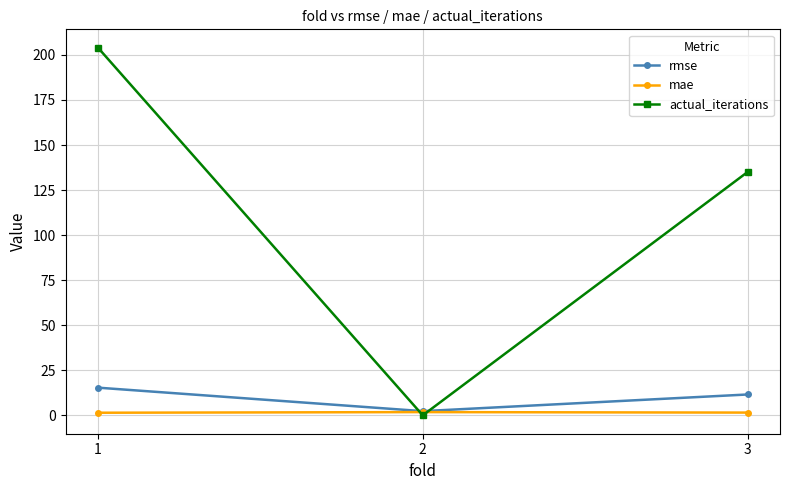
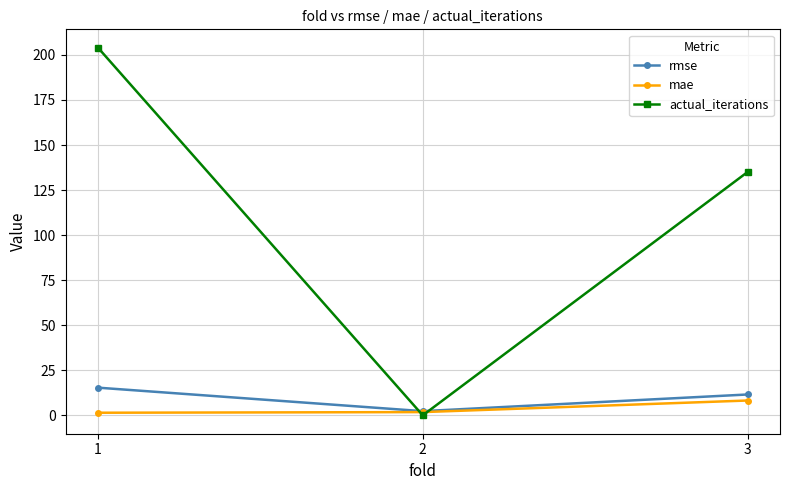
  {
    "rmse": {
      "1": 15,
      "3": 12
    },
    "mae": {
      "1": 1,
-     "3": 2
+     "3": 8
    },
    "actual_iterations": {
      "1": 204,
      "2": 0,
      "3": 135
    }
  }
